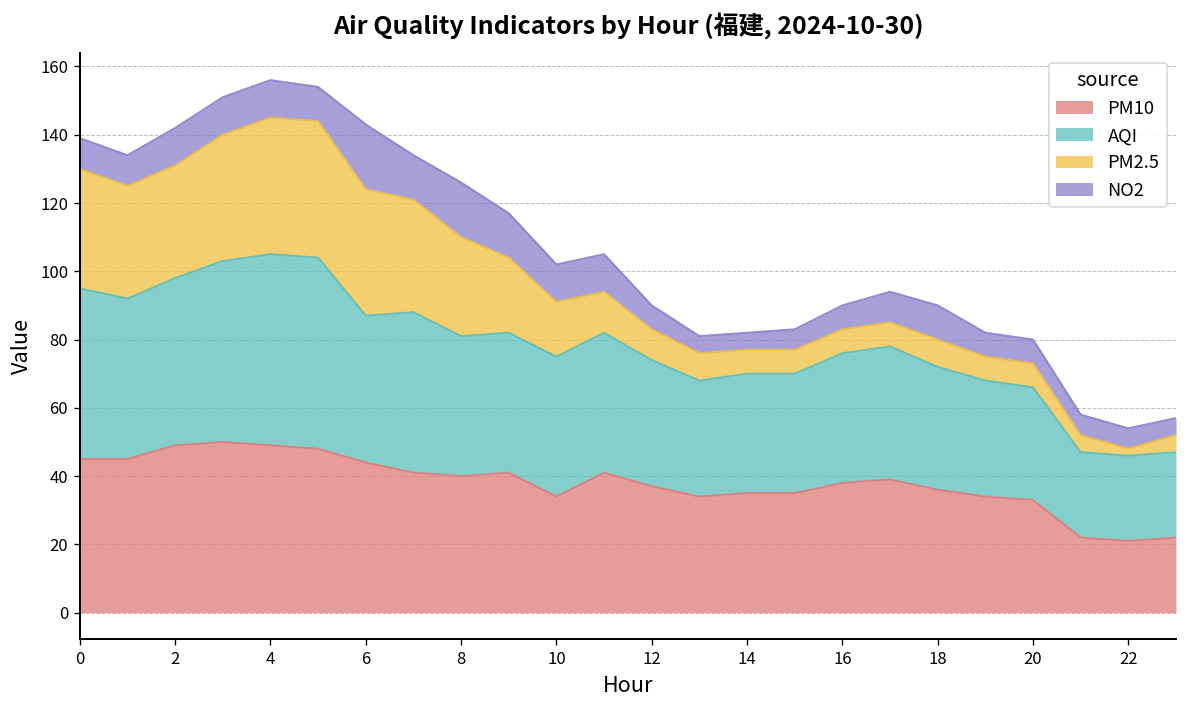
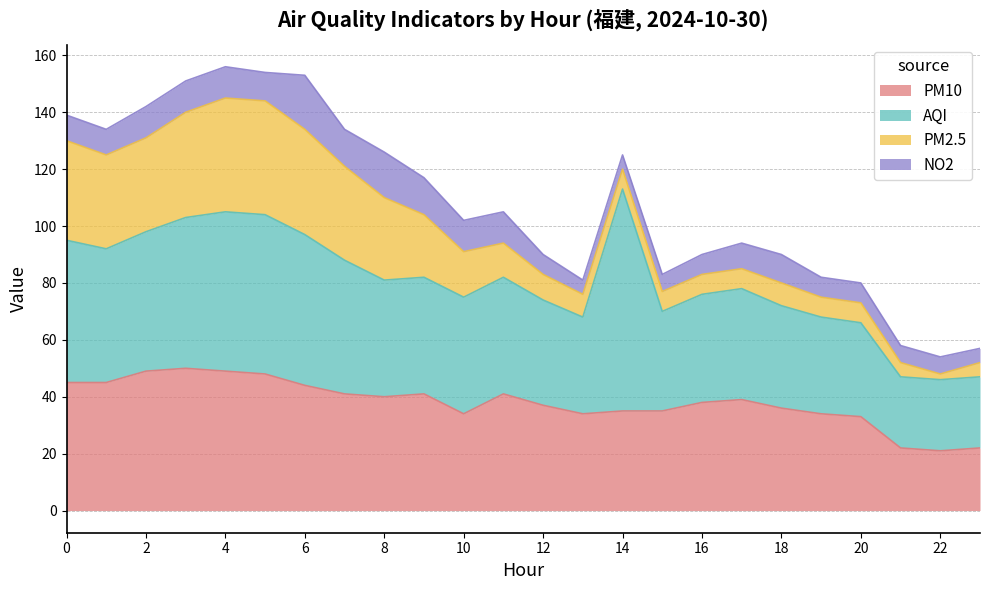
  {
    "PM10": {
      "0": 45,
      "2": 49,
      "4": 49,
      "6": 44,
      "8": 40,
      "10": 34,
      "12": 37,
      "14": 35,
      "16": 38,
      "18": 36,
      "20": 33,
      "22": 21
    },
    "AQI": {
      "0": 50,
      "2": 49,
      "4": 56,
-     "6": 43,
+     "6": 53,
      "8": 41,
      "10": 41,
      "12": 37,
-     "14": 35,
+     "14": 78,
      "16": 38,
      "18": 36,
      "20": 33,
      "22": 25
    },
    "PM2.5": {
      "0": 35,
      "2": 33,
      "4": 40,
      "6": 37,
      "8": 29,
      "10": 16,
      "12": 9,
      "14": 7,
      "16": 7,
      "18": 8,
      "20": 7,
      "22": 2
    },
    "NO2": {
      "0": 9,
      "2": 11,
      "4": 11,
      "6": 19,
      "8": 16,
      "10": 11,
      "12": 7,
      "14": 5,
      "16": 7,
      "18": 10,
      "20": 7,
      "22": 6
    }
  }
